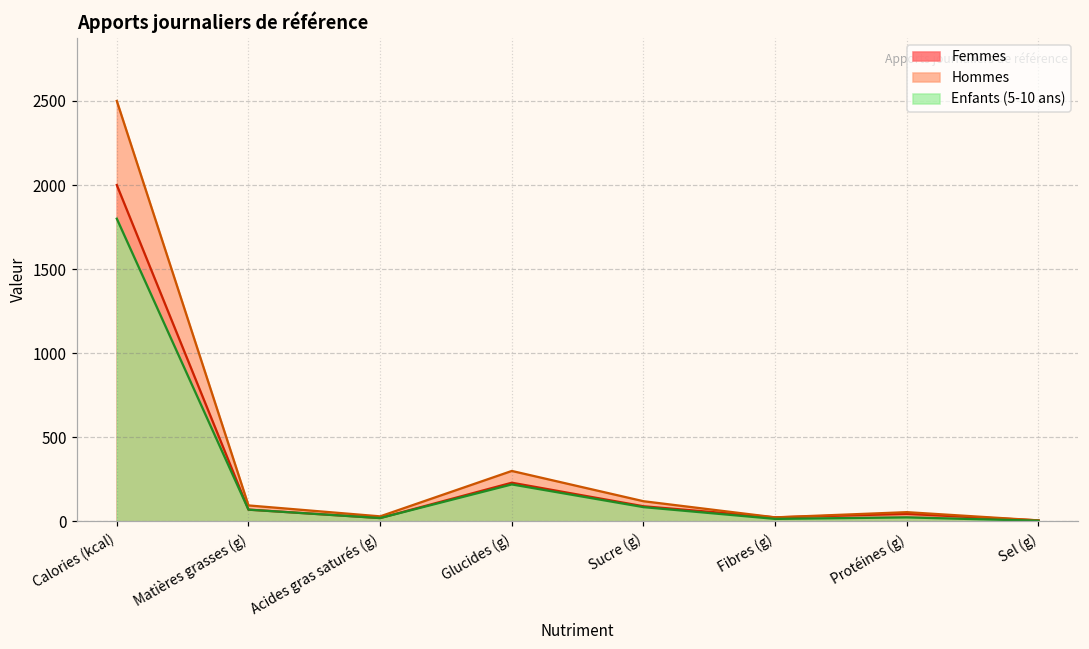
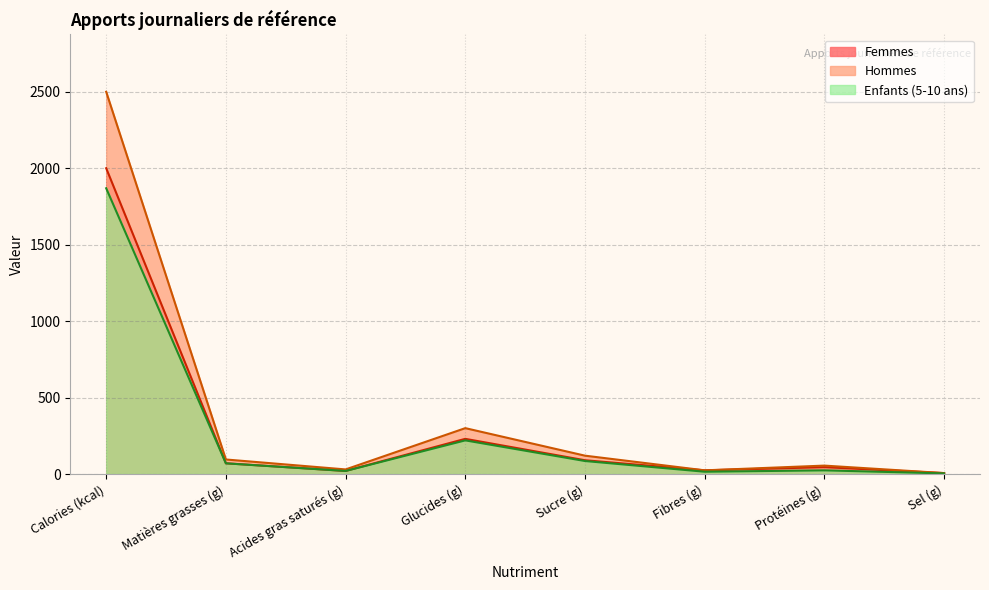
  {
    "Enfants (5-10 ans)": {
-     "Calories (kcal)": 1800,
+     "Calories (kcal)": 1870,
      "Protéines (g)": 20
    }
  }
